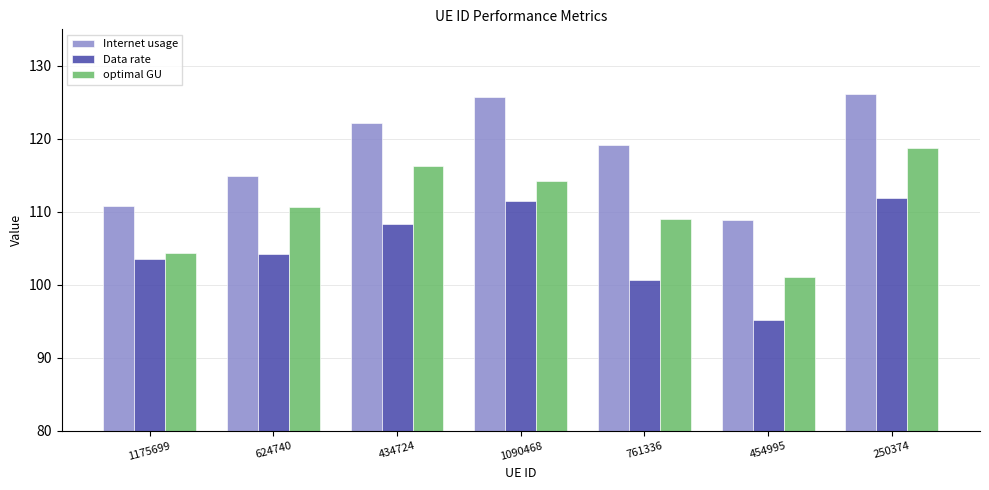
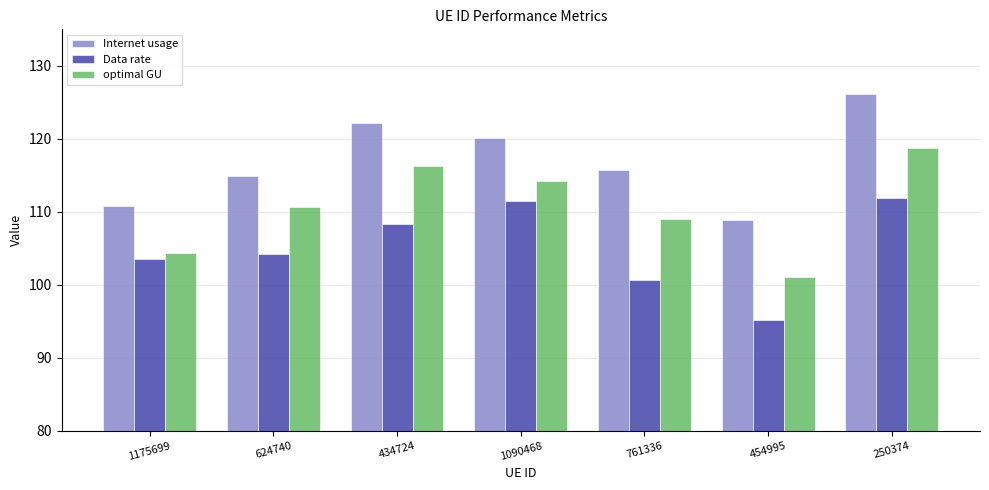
  {
    "Internet usage": {
      "1175699": 111,
      "624740": 115,
      "434724": 122,
-     "1090468": 126,
-     "761336": 119,
+     "1090468": 120,
+     "761336": 116,
      "454995": 109,
      "250374": 126
    },
    "Data rate": {
      "1175699": 103,
      "624740": 104,
      "434724": 108,
      "1090468": 111,
      "761336": 101,
      "454995": 95,
      "250374": 112
    },
    "optimal GU": {
      "1175699": 104,
      "624740": 111,
      "434724": 116,
      "1090468": 114,
      "761336": 109,
      "454995": 101,
      "250374": 119
    }
  }
